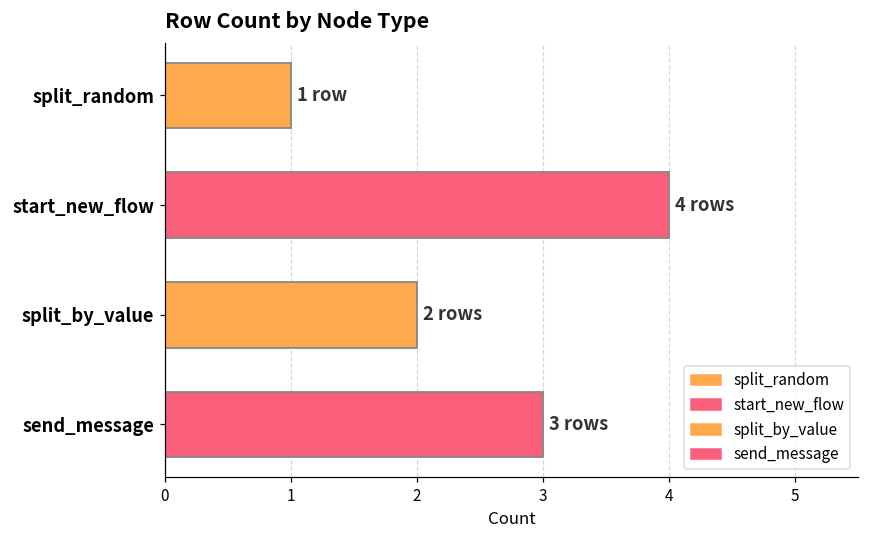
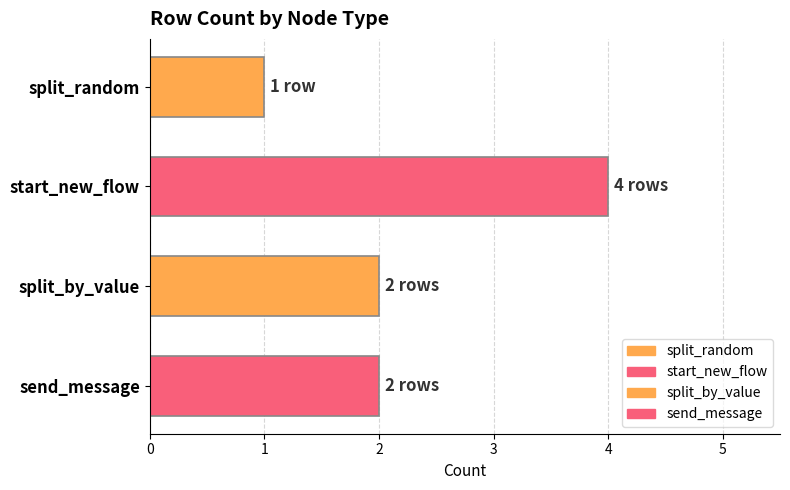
  {
    "split_random": 1,
    "start_new_flow": 4,
    "split_by_value": 2,
-   "send_message": 3
+   "send_message": 2
  }
